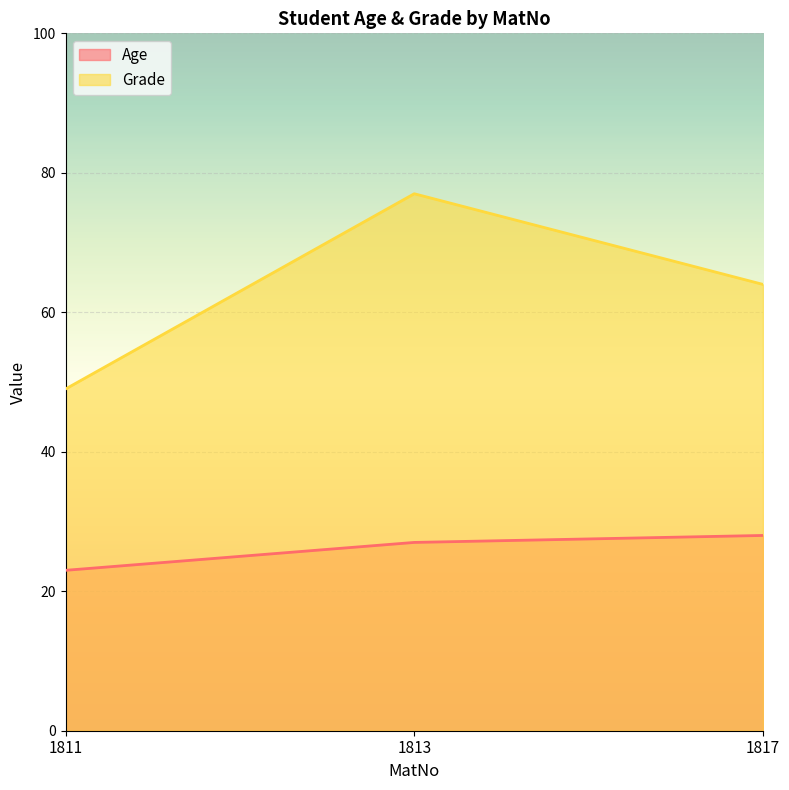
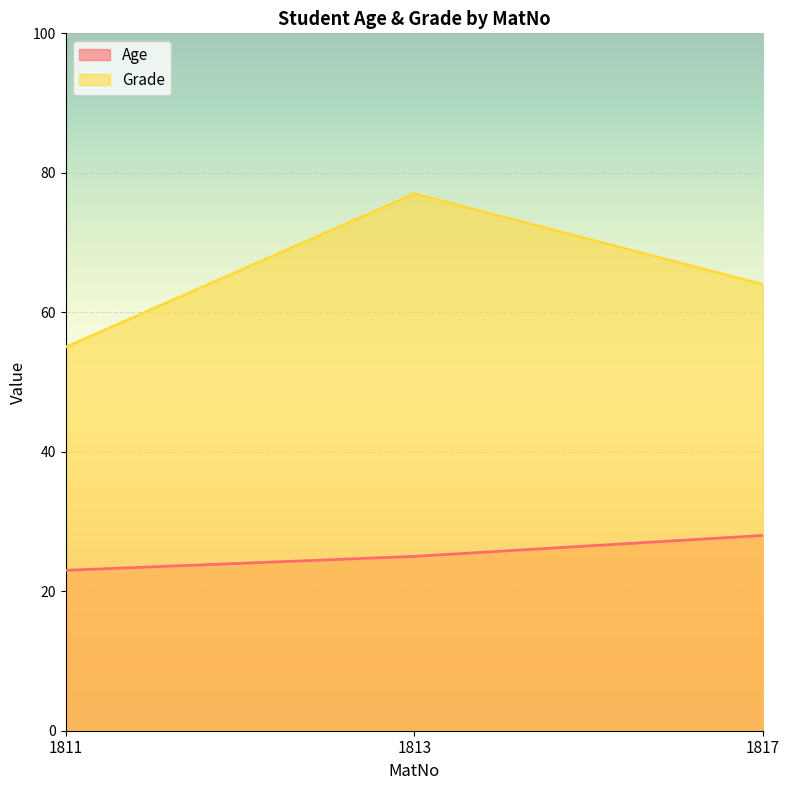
  {
    "Age": {
      "1811": 23,
-     "1813": 27,
+     "1813": 25,
      "1817": 28
    },
    "Grade": {
-     "1811": 49,
+     "1811": 55,
      "1813": 77,
      "1817": 64
    }
  }
